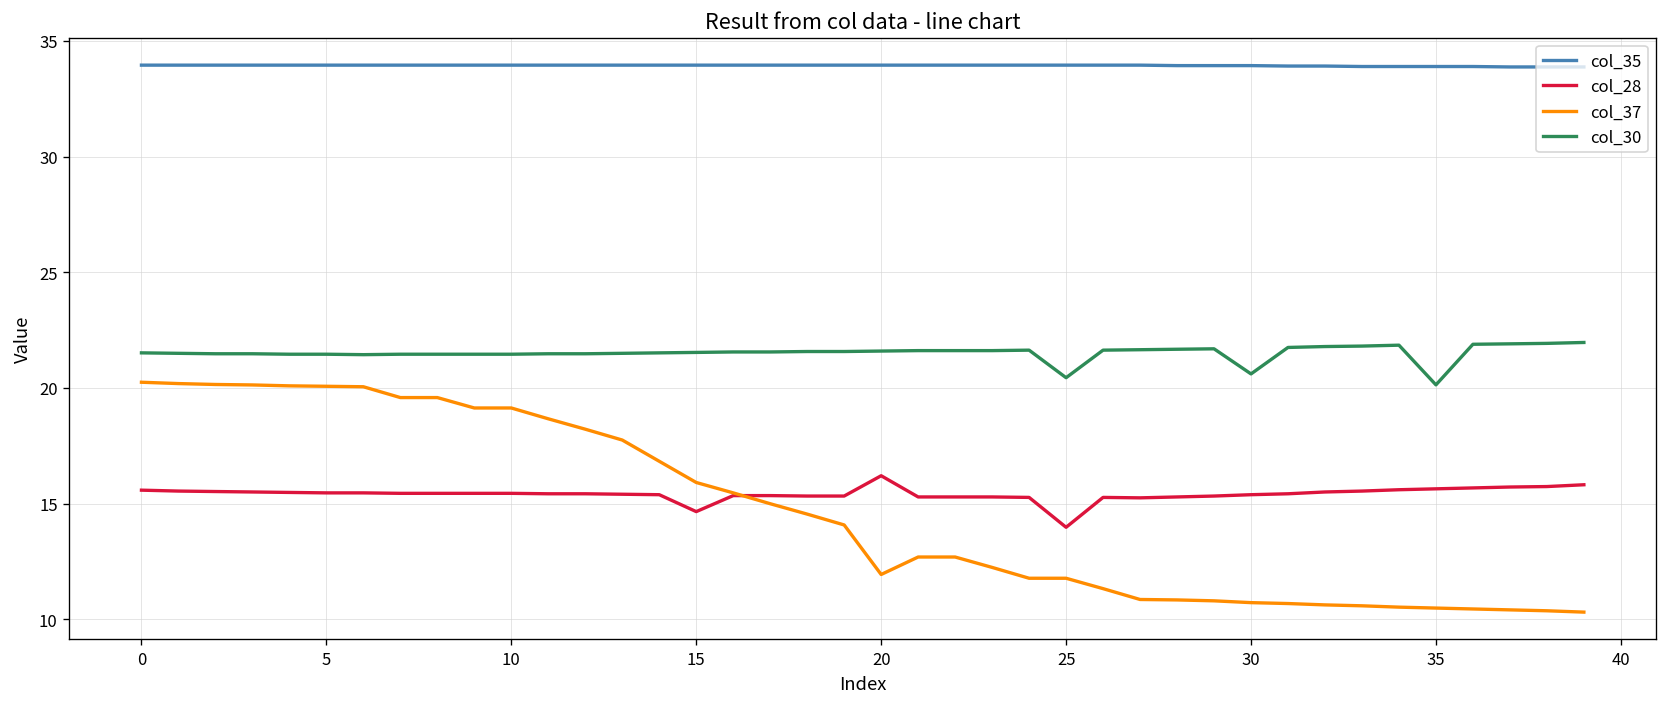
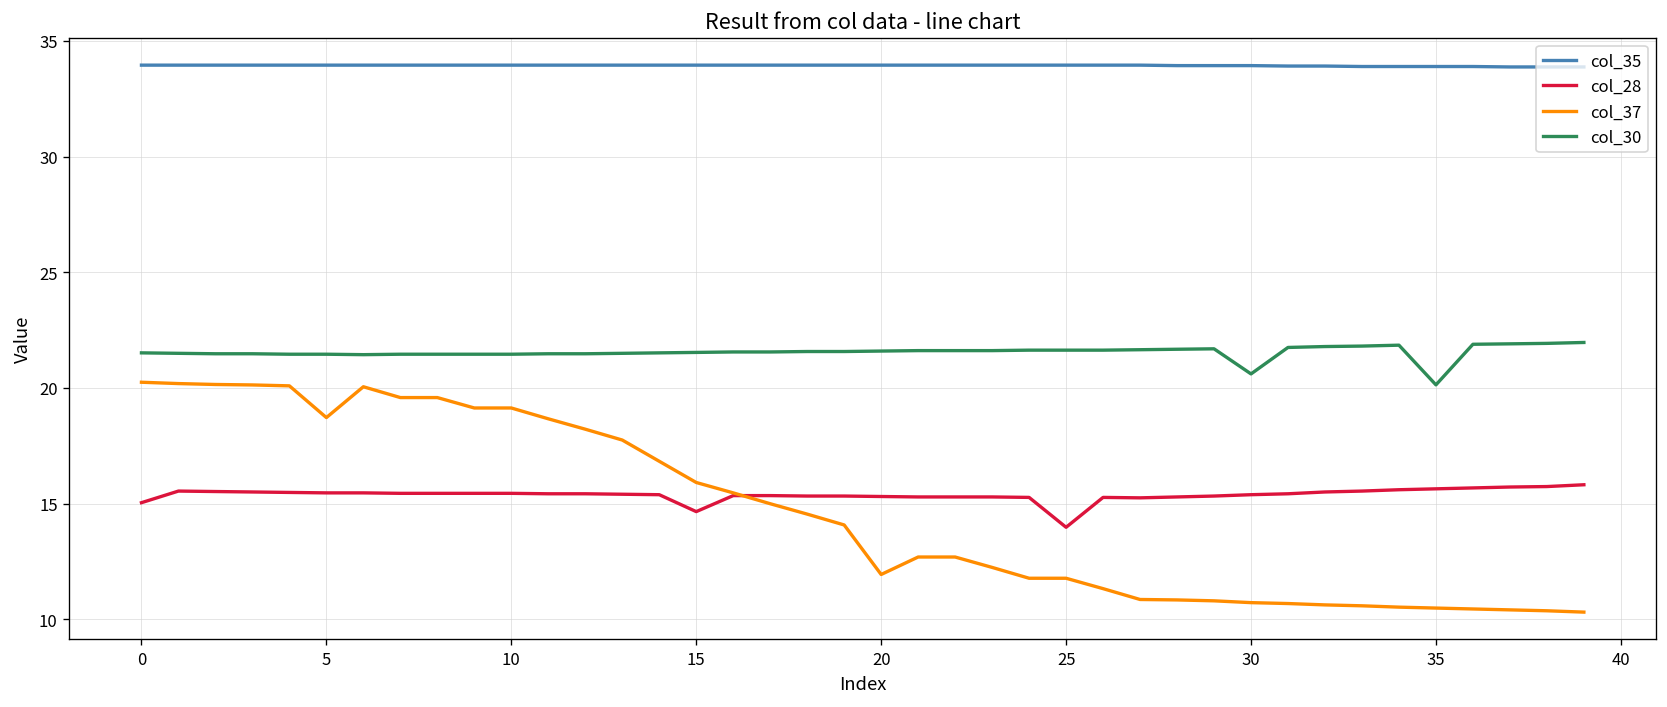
  {
    "col_35": {
      "0": 34.0,
      "5": 34.0,
      "10": 34.0,
      "15": 34.0,
      "20": 34.0,
      "25": 34.0,
      "30": 33.9,
      "35": 33.9
    },
    "col_28": {
-     "0": 15.6,
+     "0": 15.0,
      "5": 15.5,
      "10": 15.4,
      "15": 14.7,
-     "20": 16.2,
+     "20": 15.3,
      "25": 14.0,
      "30": 15.4,
      "35": 15.6
    },
    "col_37": {
      "0": 20.2,
-     "5": 20.1,
+     "5": 18.7,
      "10": 19.1,
      "15": 15.9,
      "20": 11.9,
      "25": 11.8,
      "30": 10.7,
      "35": 10.5
    },
    "col_30": {
      "0": 21.5,
      "5": 21.5,
      "10": 21.5,
      "15": 21.5,
      "20": 21.6,
-     "25": 20.4,
+     "25": 21.6,
      "30": 20.6,
      "35": 20.1
    }
  }
